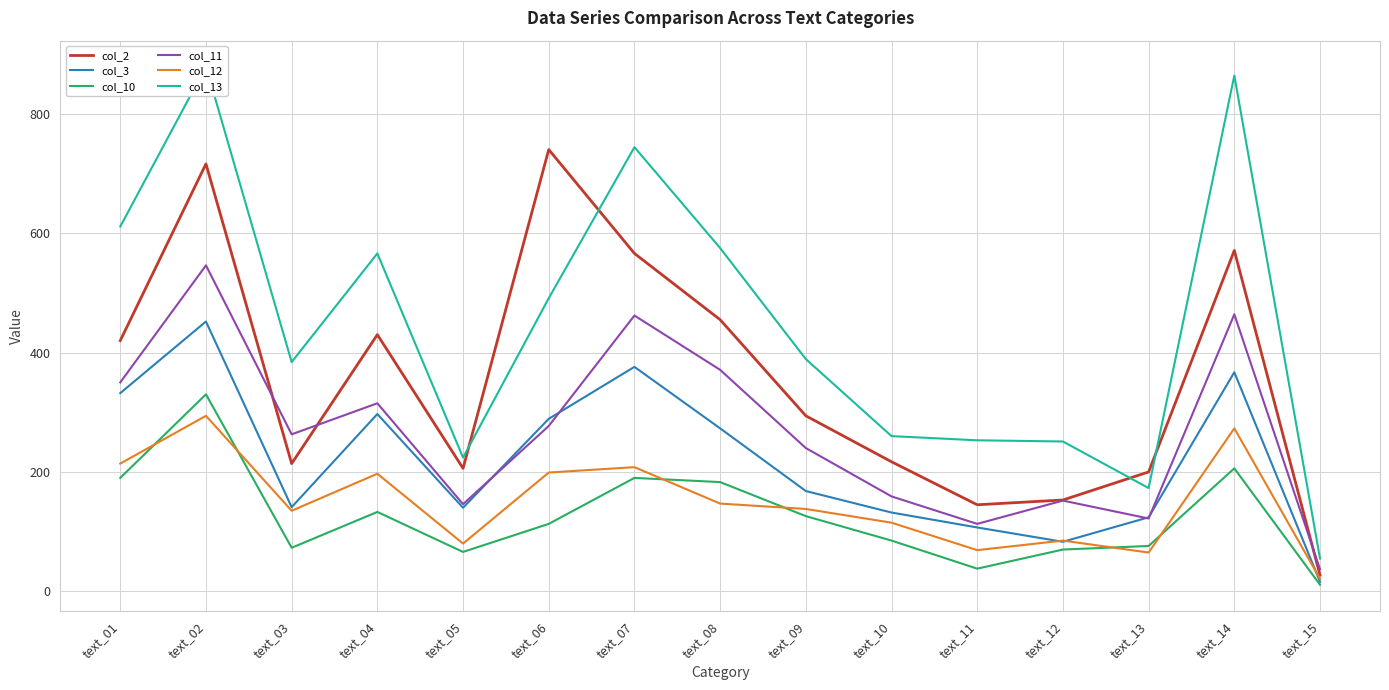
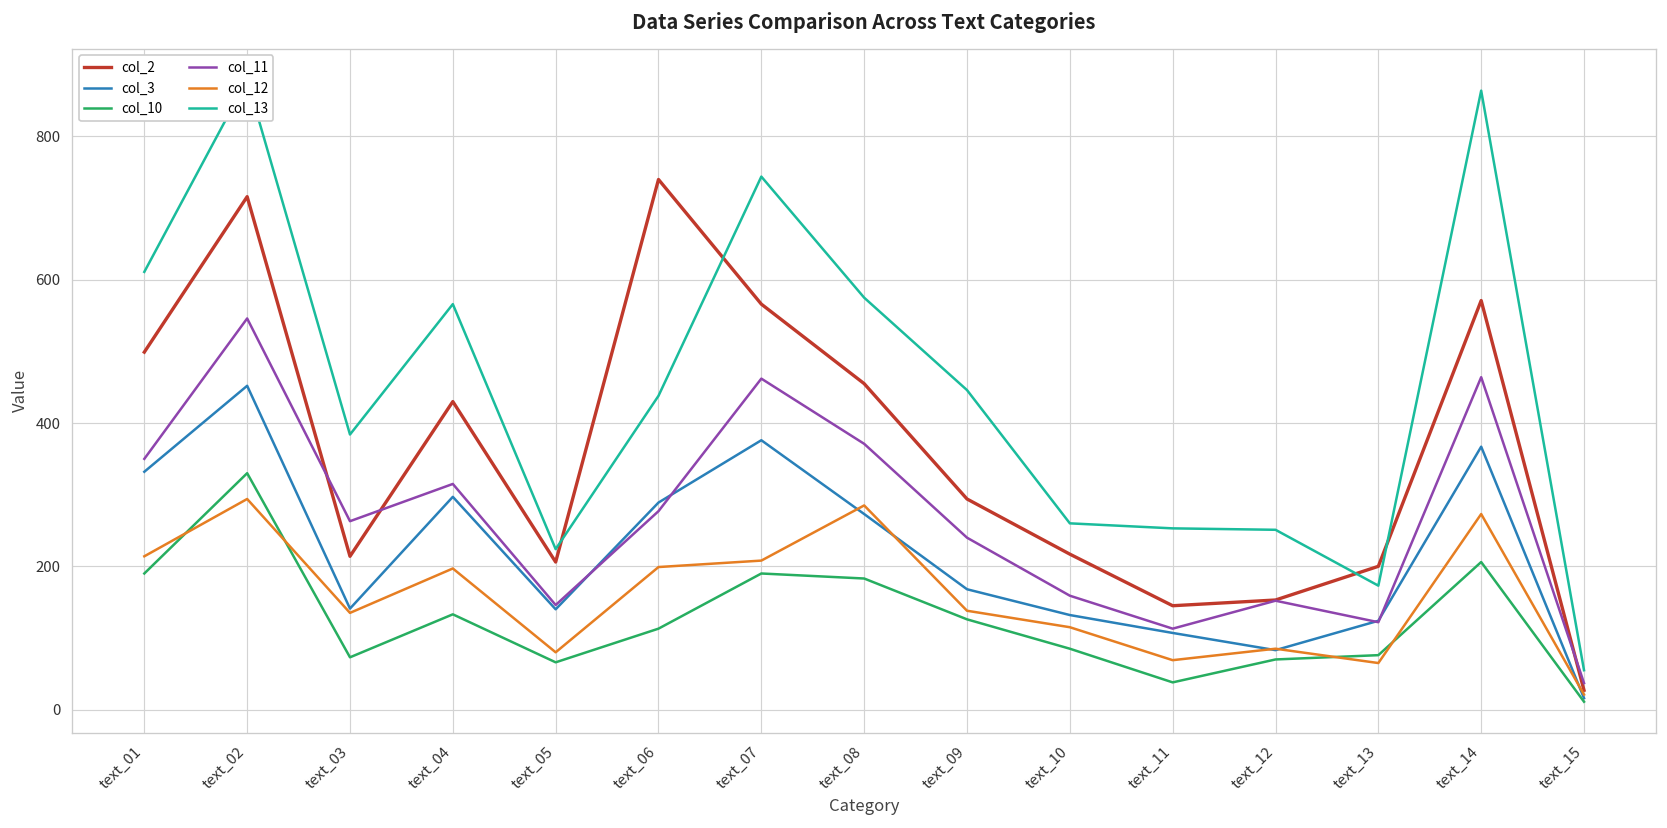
  {
    "col_2": {
-     "text_01": 420,
+     "text_01": 500,
      "text_02": 720,
      "text_03": 210,
      "text_04": 430,
      "text_05": 210,
      "text_06": 740,
      "text_07": 570,
      "text_08": 460,
      "text_09": 290,
      "text_10": 220,
      "text_11": 150,
      "text_13": 200,
      "text_14": 570,
      "text_15": 30
    },
    "col_3": {
      "text_01": 330,
      "text_02": 450,
      "text_03": 140,
      "text_04": 300,
      "text_05": 140,
      "text_06": 290,
      "text_07": 380,
      "text_08": 270,
      "text_09": 170,
      "text_10": 130,
      "text_11": 110,
      "text_14": 370,
      "text_15": 20
    },
    "col_10": {
      "text_01": 190,
      "text_02": 330,
      "text_03": 70,
      "text_04": 130,
      "text_05": 70,
      "text_06": 110,
      "text_07": 190,
      "text_08": 180,
      "text_09": 130,
      "text_10": 90,
      "text_11": 40,
      "text_12": 70,
      "text_13": 80,
      "text_14": 210,
      "text_15": 10
    },
    "col_11": {
      "text_01": 350,
      "text_02": 550,
      "text_03": 260,
      "text_04": 320,
      "text_05": 150,
      "text_06": 280,
      "text_07": 460,
      "text_08": 370,
      "text_09": 240,
      "text_10": 160,
      "text_11": 110,
      "text_14": 460,
      "text_15": 40
    },
    "col_12": {
      "text_01": 210,
      "text_02": 290,
      "text_03": 140,
      "text_04": 200,
      "text_05": 80,
      "text_06": 200,
      "text_07": 210,
-     "text_08": 150,
+     "text_08": 290,
      "text_09": 140,
      "text_10": 120,
      "text_11": 70,
      "text_13": 70,
      "text_14": 270,
      "text_15": 20
    },
    "col_13": {
      "text_01": 610,
      "text_03": 380,
      "text_04": 570,
      "text_05": 220,
-     "text_06": 490,
+     "text_06": 440,
      "text_07": 740,
      "text_08": 580,
-     "text_09": 390,
+     "text_09": 450,
      "text_10": 260,
      "text_11": 250,
      "text_12": 250,
      "text_13": 170,
      "text_14": 860,
      "text_15": 60
    }
  }
